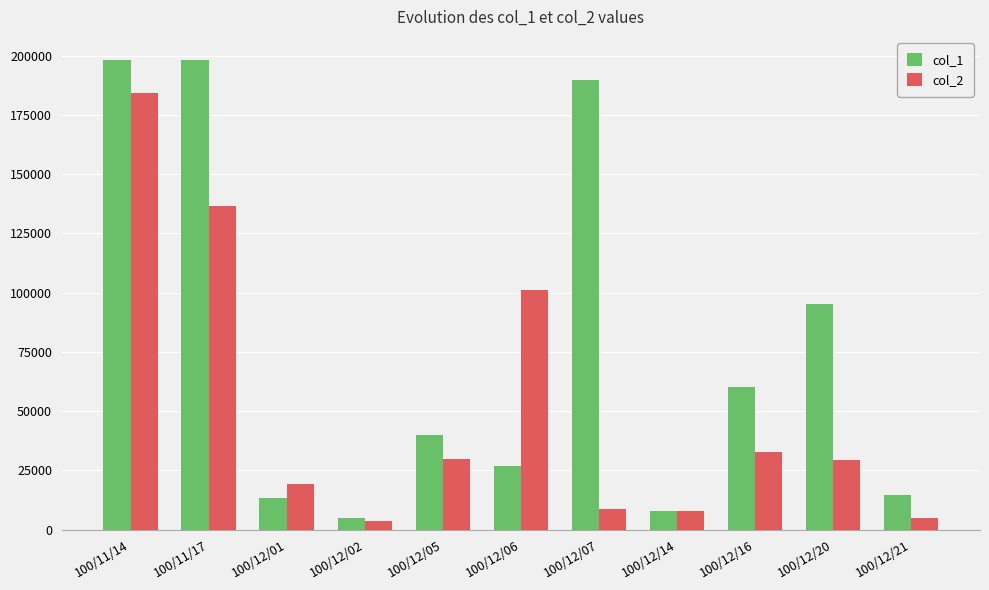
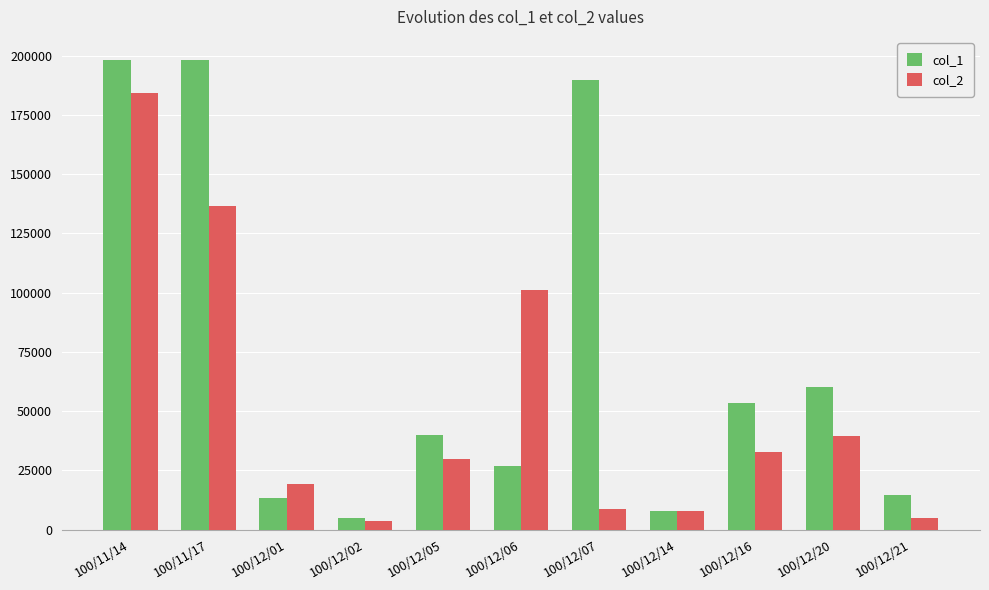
  {
    "col_1": {
      "100/11/14": 198000,
      "100/11/17": 198000,
      "100/12/01": 13000,
      "100/12/02": 5000,
      "100/12/05": 40000,
      "100/12/06": 27000,
      "100/12/07": 190000,
      "100/12/14": 8000,
-     "100/12/16": 60000,
-     "100/12/20": 95000,
+     "100/12/16": 54000,
+     "100/12/20": 60000,
      "100/12/21": 15000
    },
    "col_2": {
      "100/11/14": 184000,
      "100/11/17": 137000,
      "100/12/01": 19000,
      "100/12/02": 4000,
      "100/12/05": 30000,
      "100/12/06": 101000,
      "100/12/07": 9000,
      "100/12/14": 8000,
      "100/12/16": 33000,
-     "100/12/20": 29000,
+     "100/12/20": 39000,
      "100/12/21": 5000
    }
  }
